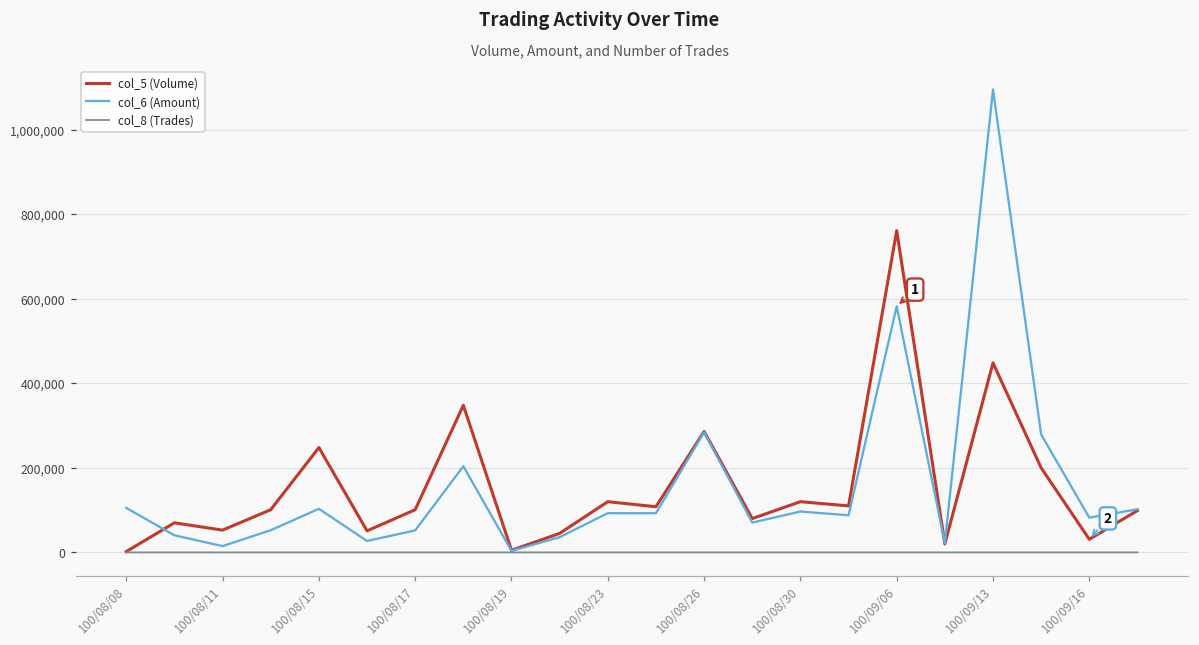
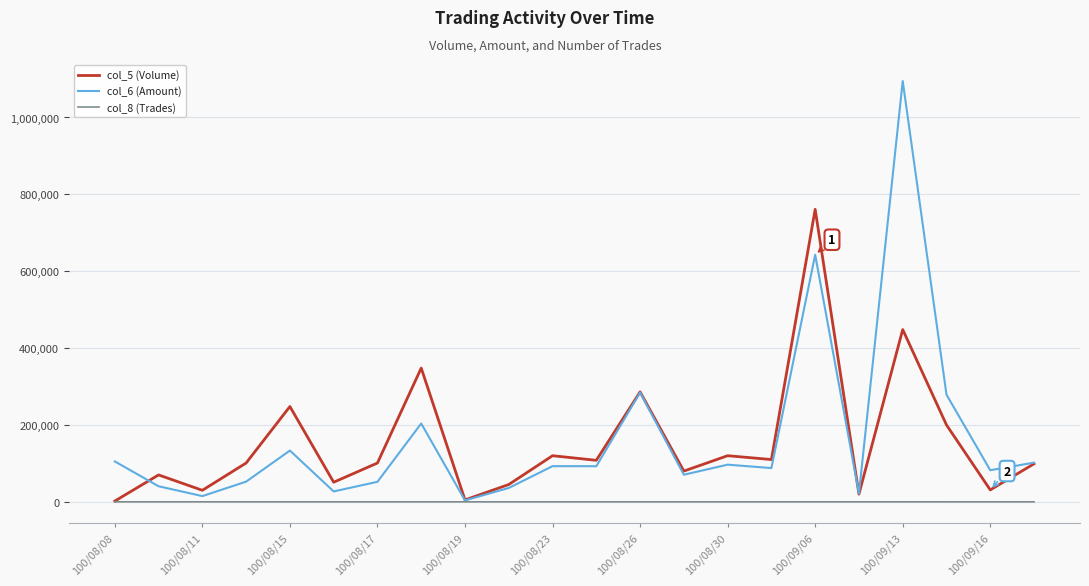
  {
    "col_5 (Volume)": {
-     "100/08/11": "50,000",
+     "100/08/11": "30,000",
      "100/08/15": "250,000",
      "100/08/17": "100,000",
      "100/08/23": "120,000",
      "100/08/30": "120,000",
      "100/09/06": "760,000",
      "100/09/13": "450,000",
      "100/09/16": "30,000"
    },
    "col_6 (Amount)": {
      "100/08/08": "110,000",
      "100/08/11": "10,000",
-     "100/08/15": "100,000",
+     "100/08/15": "130,000",
      "100/08/17": "50,000",
      "100/08/23": "90,000",
      "100/08/30": "100,000",
-     "100/09/06": "580,000",
+     "100/09/06": "640,000",
      "100/09/13": "1,090,000"
    },
    "col_8 (Trades)": {
      "100/08/11": "0",
      "100/08/15": "0",
      "100/08/17": "0",
      "100/08/23": "0",
      "100/08/26": "0",
      "100/08/30": "0",
      "100/09/06": "0",
      "100/09/13": "0",
      "100/09/16": "0"
    }
  }
